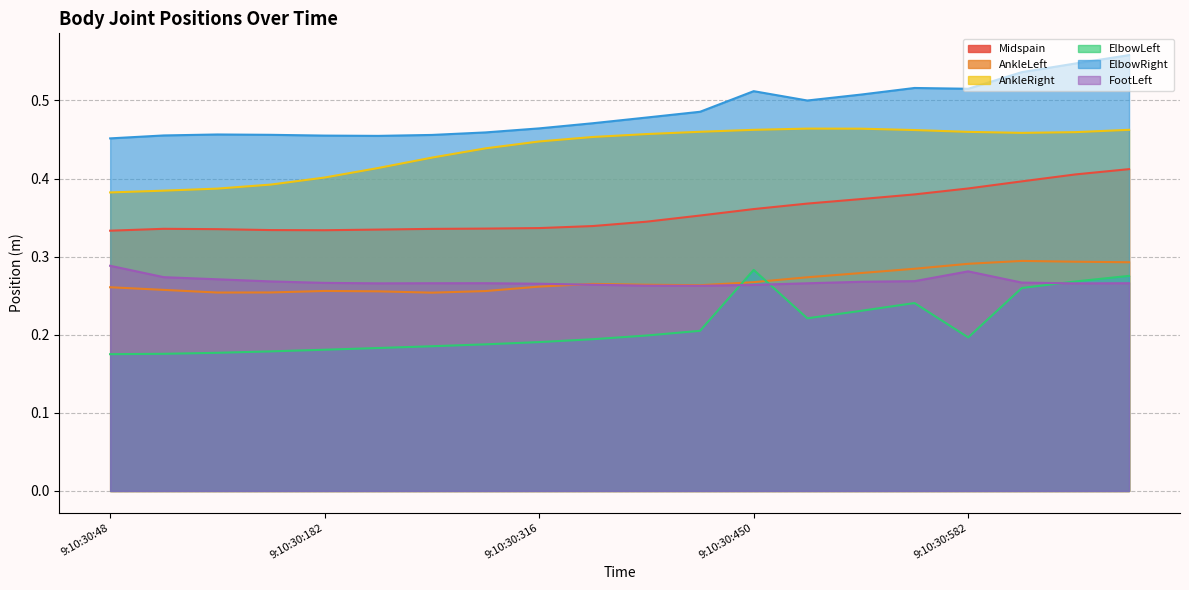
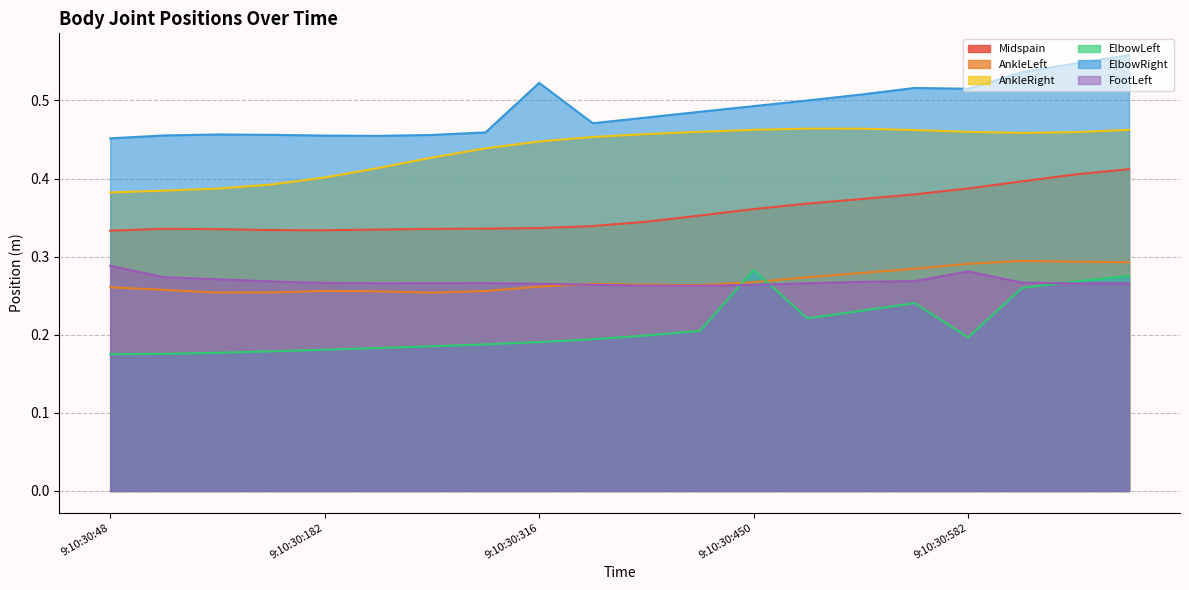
  {
    "AnkleRight": {
      "9:10:30:48": 0.38,
      "9:10:30:182": 0.40,
      "9:10:30:316": 0.45,
      "9:10:30:450": 0.46,
      "9:10:30:582": 0.46
    },
    "ElbowLeft": {
      "9:10:30:48": 0.18,
      "9:10:30:182": 0.18,
      "9:10:30:316": 0.19,
      "9:10:30:450": 0.28,
      "9:10:30:582": 0.20
    },
    "ElbowRight": {
      "9:10:30:48": 0.45,
      "9:10:30:182": 0.45,
-     "9:10:30:316": 0.46,
-     "9:10:30:450": 0.51
+     "9:10:30:316": 0.52,
+     "9:10:30:450": 0.49
    },
    "FootLeft": {
      "9:10:30:48": 0.29,
      "9:10:30:182": 0.27,
      "9:10:30:316": 0.27,
      "9:10:30:450": 0.26,
      "9:10:30:582": 0.28
    }
  }
